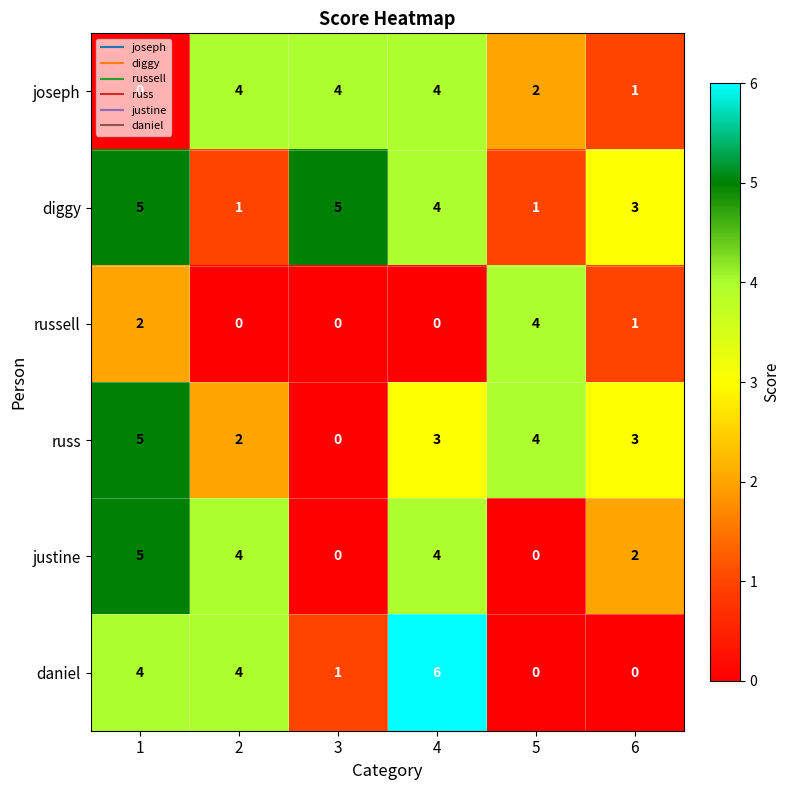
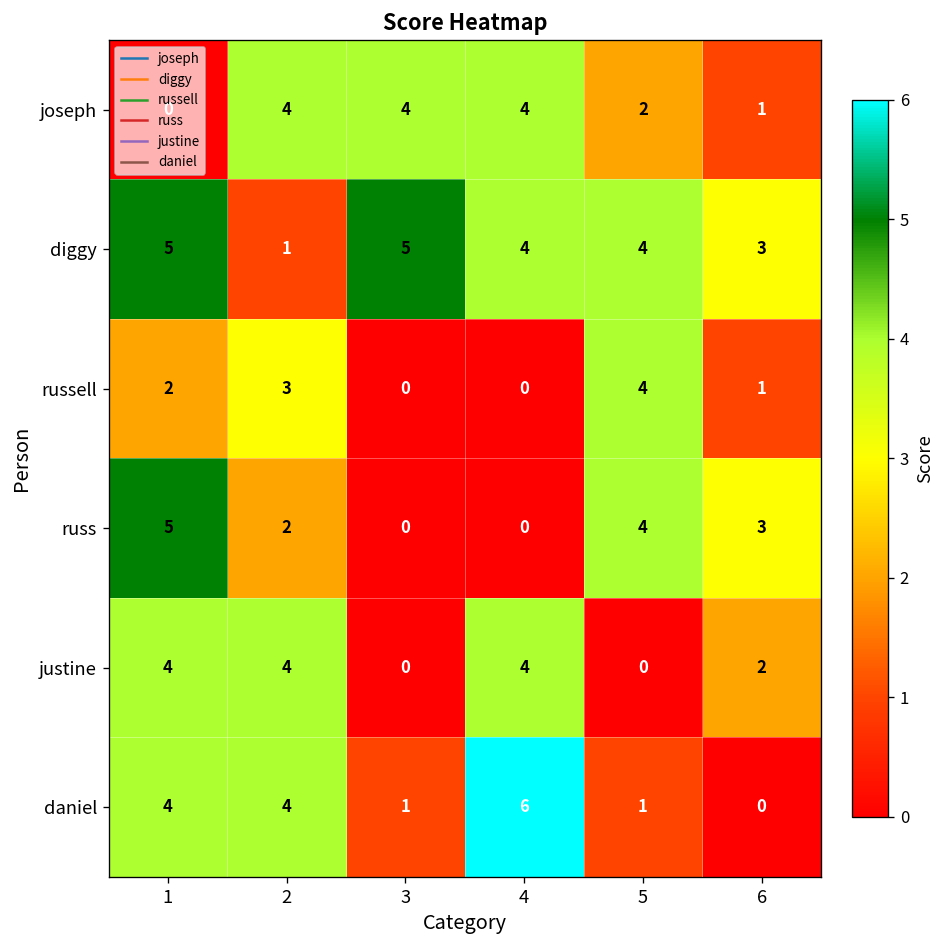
  {
    "joseph": {
      "2": 4,
      "3": 4,
      "4": 4,
      "5": 2,
      "6": 1
    },
    "diggy": {
      "1": 5,
      "2": 1,
      "3": 5,
      "4": 4,
-     "5": 1,
+     "5": 4,
      "6": 3
    },
    "russell": {
      "1": 2,
-     "2": 0,
+     "2": 3,
      "3": 0,
      "4": 0,
      "5": 4,
      "6": 1
    },
    "russ": {
      "1": 5,
      "2": 2,
      "3": 0,
-     "4": 3,
+     "4": 0,
      "5": 4,
      "6": 3
    },
    "justine": {
-     "1": 5,
+     "1": 4,
      "2": 4,
      "3": 0,
      "4": 4,
      "5": 0,
      "6": 2
    },
    "daniel": {
      "1": 4,
      "2": 4,
      "3": 1,
      "4": 6,
-     "5": 0,
+     "5": 1,
      "6": 0
    }
  }
